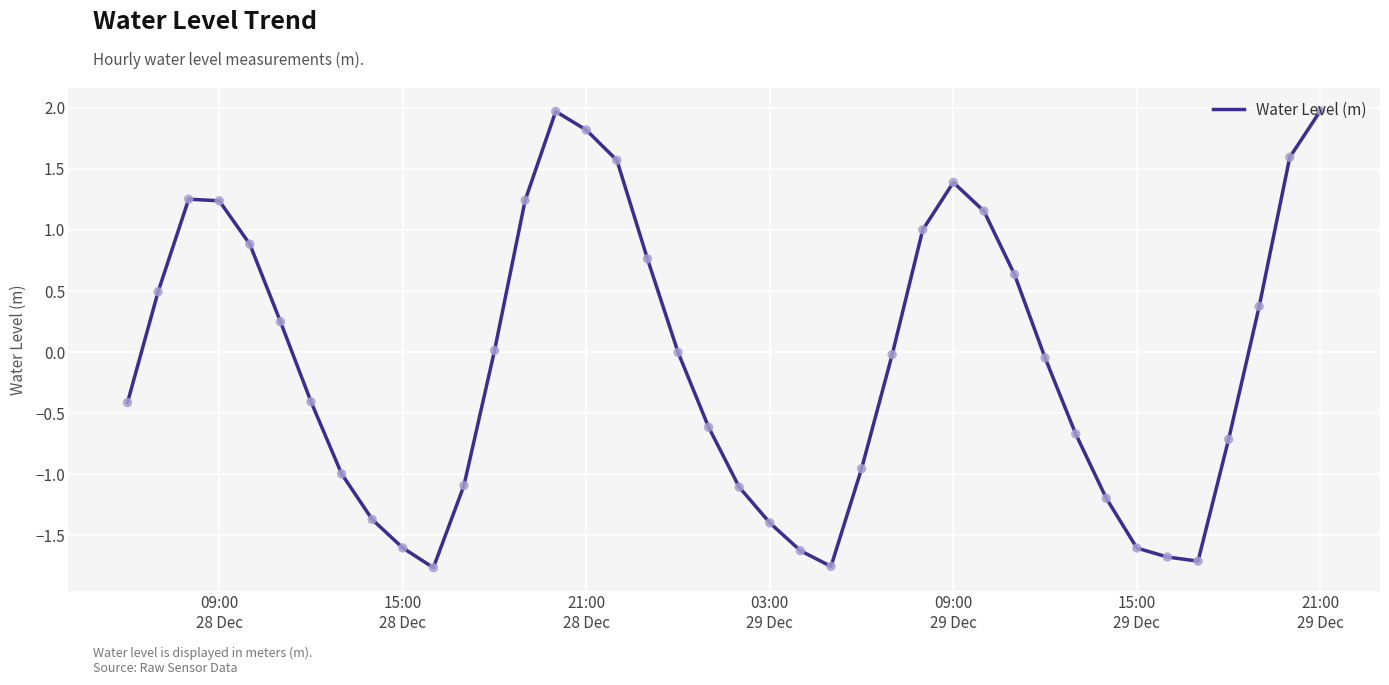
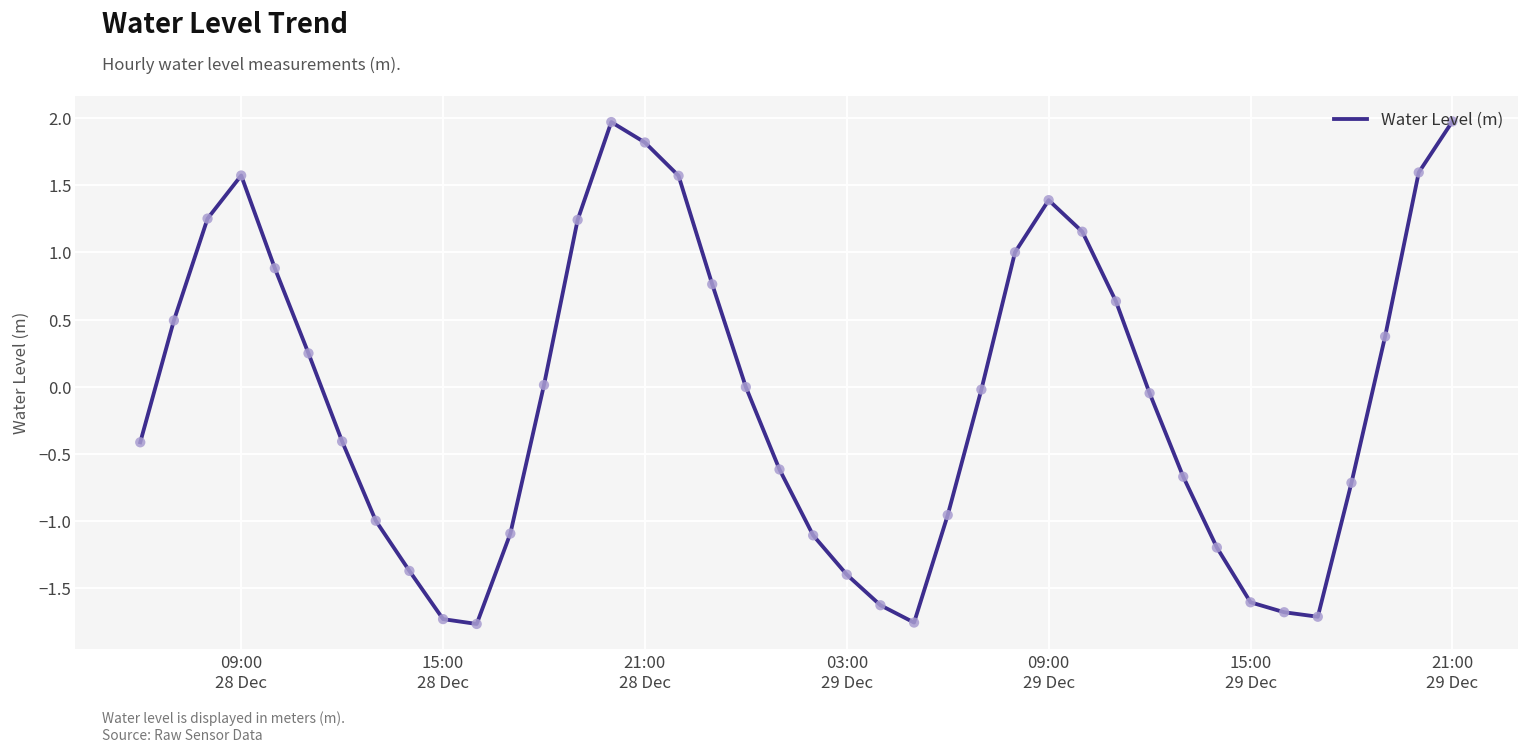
  {
-   "09:00 28 Dec": 1.24,
-   "15:00 28 Dec": -1.60,
+   "09:00 28 Dec": 1.57,
+   "15:00 28 Dec": -1.73,
    "21:00 28 Dec": 1.82,
    "03:00 29 Dec": -1.40,
    "09:00 29 Dec": 1.39,
    "15:00 29 Dec": -1.60,
    "21:00 29 Dec": 1.98
  }
